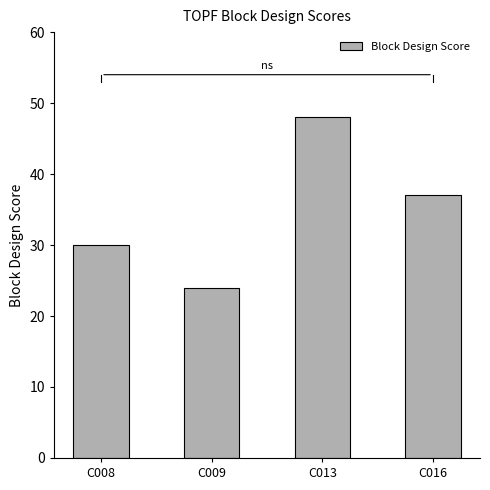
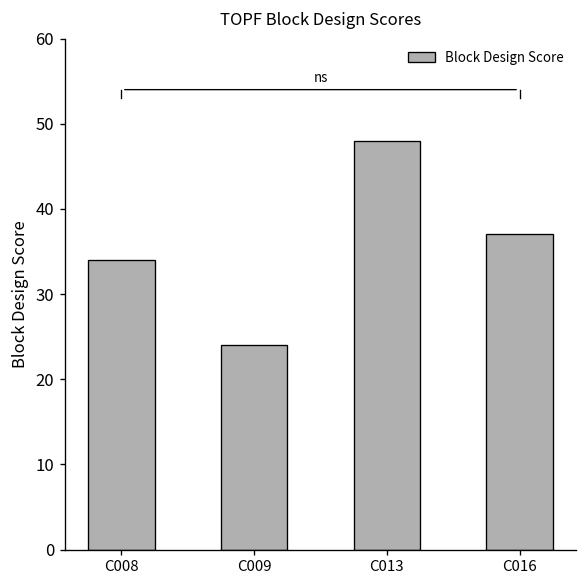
  {
    "Block Design Score": {
-     "C008": 30,
+     "C008": 34,
      "C009": 24,
      "C013": 48,
      "C016": 37
    }
  }
